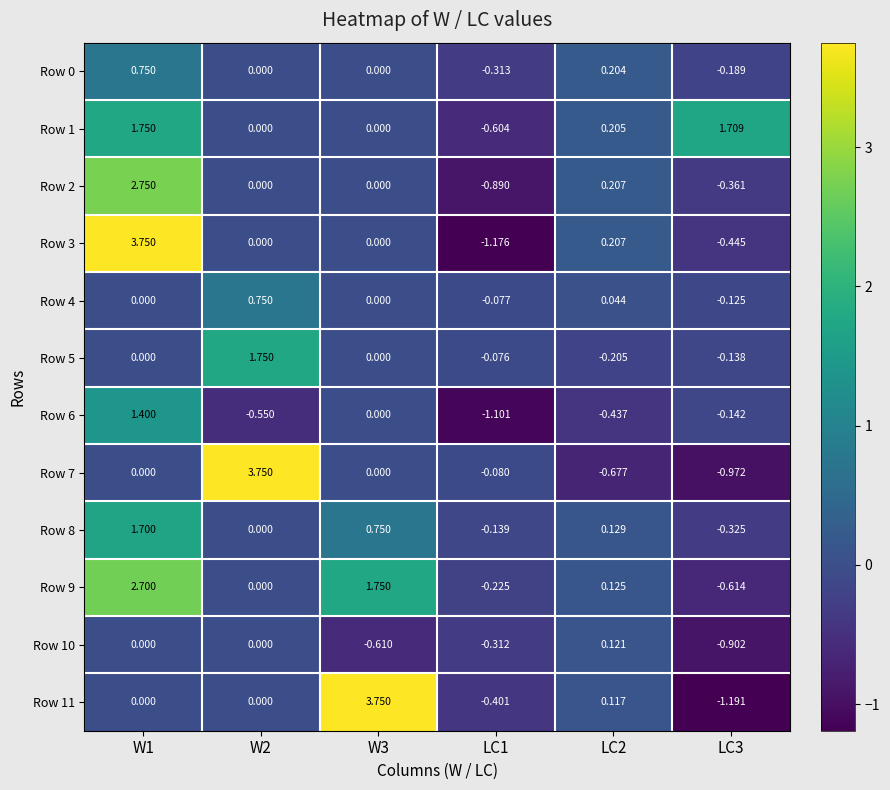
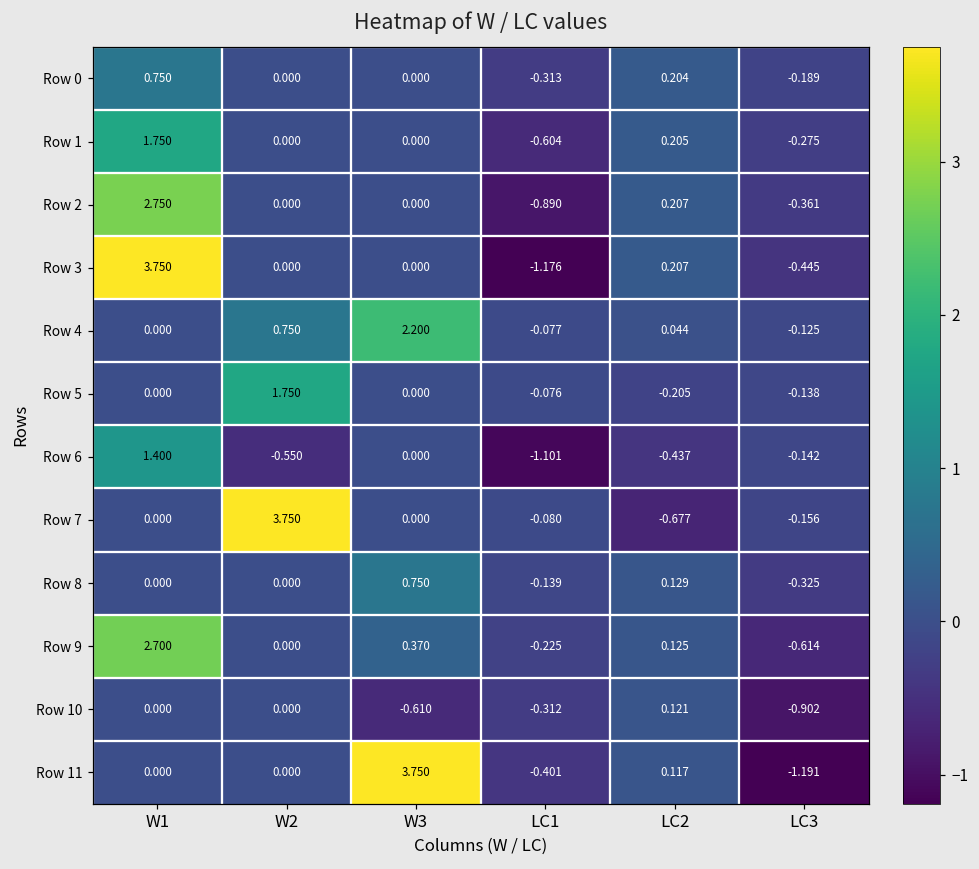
  {
    "Row 0": {
      "W1": 0.750,
      "W2": 0.000,
      "W3": 0.000,
      "LC1": -0.313,
      "LC2": 0.204,
      "LC3": -0.189
    },
    "Row 1": {
      "W1": 1.750,
      "W2": 0.000,
      "W3": 0.000,
      "LC1": -0.604,
      "LC2": 0.205,
-     "LC3": 1.709
+     "LC3": -0.275
    },
    "Row 2": {
      "W1": 2.750,
      "W2": 0.000,
      "W3": 0.000,
      "LC1": -0.890,
      "LC2": 0.207,
      "LC3": -0.361
    },
    "Row 3": {
      "W1": 3.750,
      "W2": 0.000,
      "W3": 0.000,
      "LC1": -1.176,
      "LC2": 0.207,
      "LC3": -0.445
    },
    "Row 4": {
      "W1": 0.000,
      "W2": 0.750,
-     "W3": 0.000,
+     "W3": 2.200,
      "LC1": -0.077,
      "LC2": 0.044,
      "LC3": -0.125
    },
    "Row 5": {
      "W1": 0.000,
      "W2": 1.750,
      "W3": 0.000,
      "LC1": -0.076,
      "LC2": -0.205,
      "LC3": -0.138
    },
    "Row 6": {
      "W1": 1.400,
      "W2": -0.550,
      "W3": 0.000,
      "LC1": -1.101,
      "LC2": -0.437,
      "LC3": -0.142
    },
    "Row 7": {
      "W1": 0.000,
      "W2": 3.750,
      "W3": 0.000,
      "LC1": -0.080,
      "LC2": -0.677,
-     "LC3": -0.972
+     "LC3": -0.156
    },
    "Row 8": {
-     "W1": 1.700,
+     "W1": 0.000,
      "W2": 0.000,
      "W3": 0.750,
      "LC1": -0.139,
      "LC2": 0.129,
      "LC3": -0.325
    },
    "Row 9": {
      "W1": 2.700,
      "W2": 0.000,
-     "W3": 1.750,
+     "W3": 0.370,
      "LC1": -0.225,
      "LC2": 0.125,
      "LC3": -0.614
    },
    "Row 10": {
      "W1": 0.000,
      "W2": 0.000,
      "W3": -0.610,
      "LC1": -0.312,
      "LC2": 0.121,
      "LC3": -0.902
    },
    "Row 11": {
      "W1": 0.000,
      "W2": 0.000,
      "W3": 3.750,
      "LC1": -0.401,
      "LC2": 0.117,
      "LC3": -1.191
    }
  }
